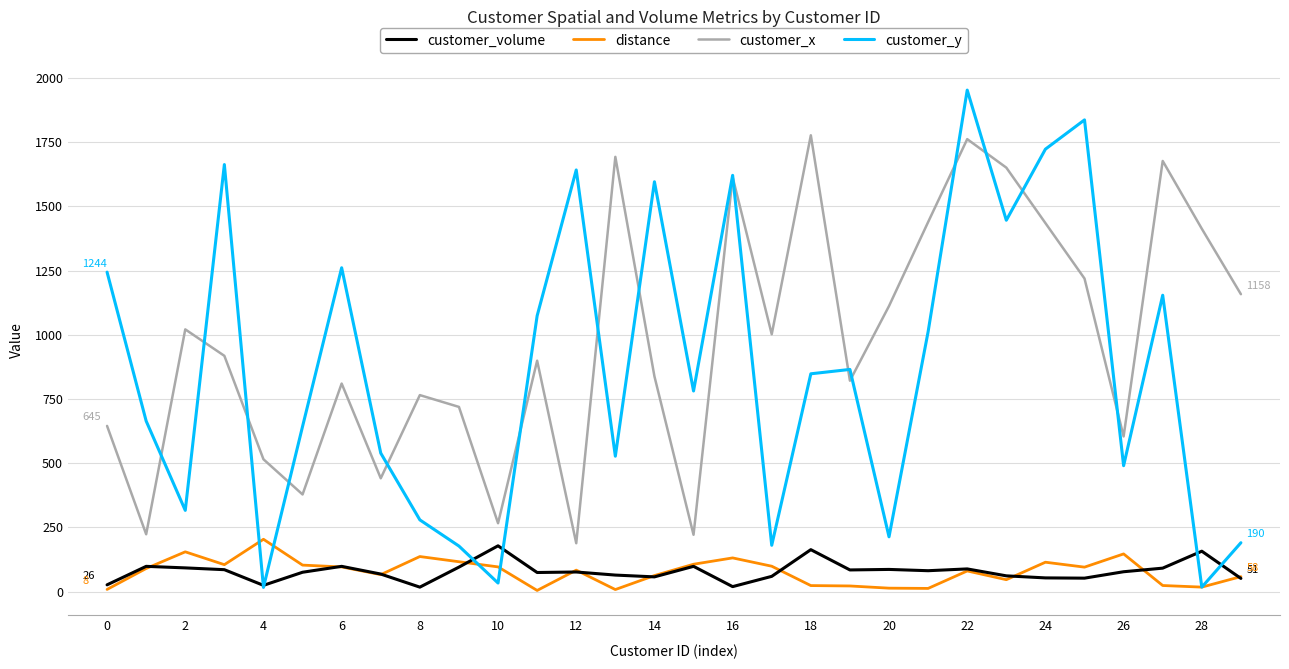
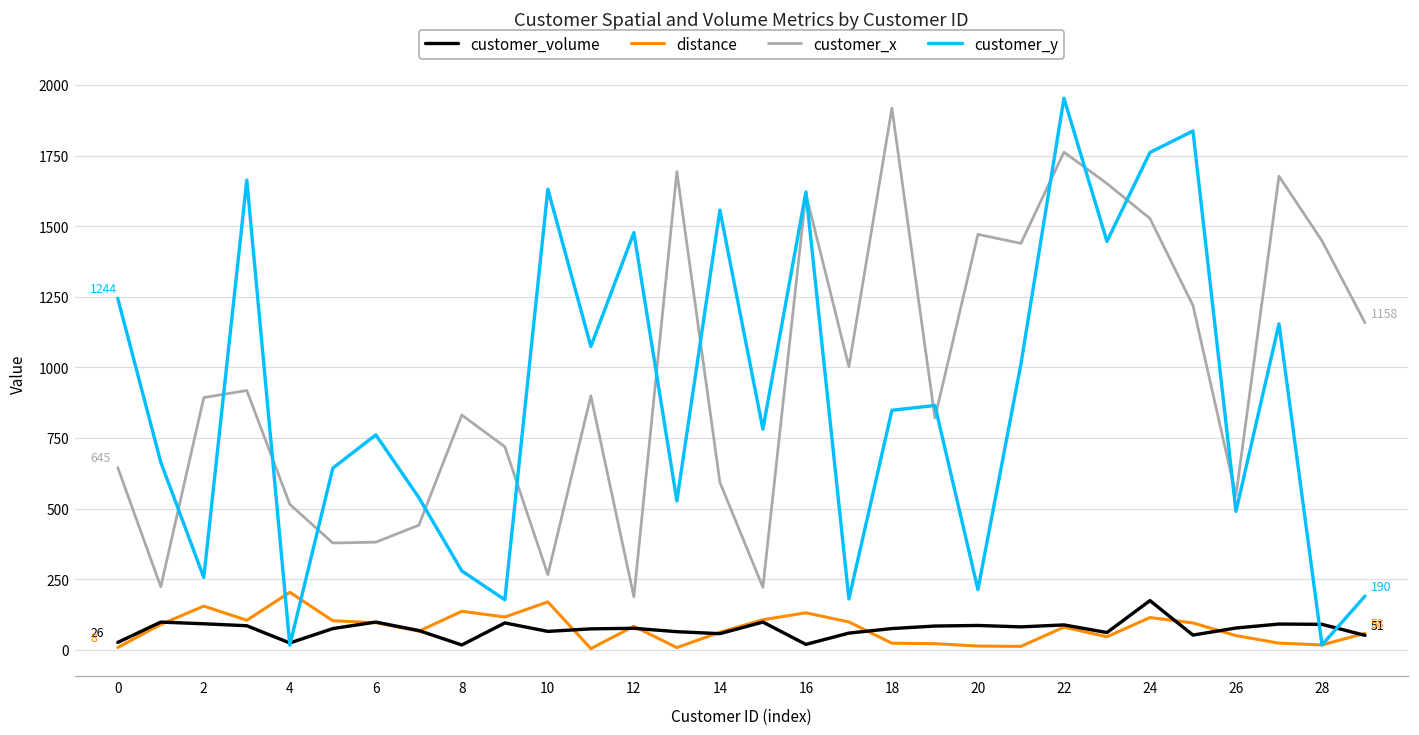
  {
    "customer_volume": {
      "2": 90,
      "8": 20,
-     "10": 180,
+     "10": 70,
      "16": 20,
-     "18": 160,
+     "18": 80,
      "20": 90,
-     "24": 50,
+     "24": 170,
      "26": 80,
-     "28": 160
+     "28": 90
    },
    "distance": {
      "2": 150,
      "4": 200,
      "8": 140,
-     "10": 100,
+     "10": 170,
      "16": 130,
      "18": 20,
      "20": 10,
      "24": 110,
-     "26": 150
+     "26": 50
    },
    "customer_x": {
-     "2": 1020,
+     "2": 890,
      "4": 520,
-     "6": 810,
-     "8": 770,
+     "6": 380,
+     "8": 830,
      "10": 270,
      "12": 190,
-     "14": 840,
-     "18": 1780,
-     "20": 1110,
+     "14": 590,
+     "18": 1920,
+     "20": 1470,
      "22": 1760,
-     "24": 1440,
-     "26": 600,
-     "28": 1410
+     "24": 1530,
+     "26": 550,
+     "28": 1450
    },
    "customer_y": {
-     "2": 320,
-     "6": 1260,
+     "2": 260,
+     "6": 760,
      "8": 280,
-     "10": 30,
-     "12": 1640,
-     "14": 1600,
+     "10": 1630,
+     "12": 1480,
+     "14": 1560,
      "18": 850,
      "20": 210,
      "22": 1950,
-     "24": 1720,
+     "24": 1760,
      "26": 490
    }
  }
